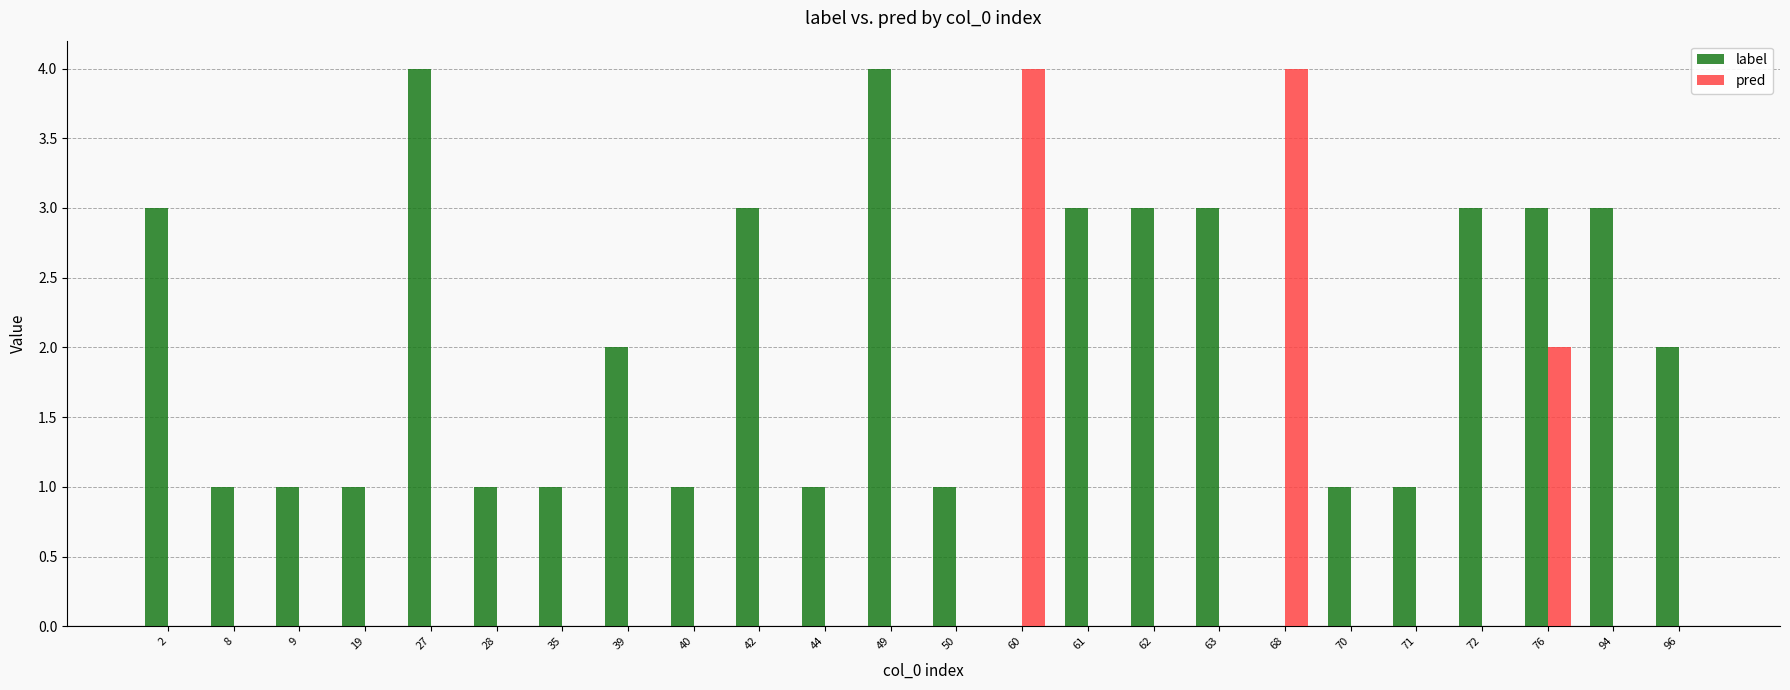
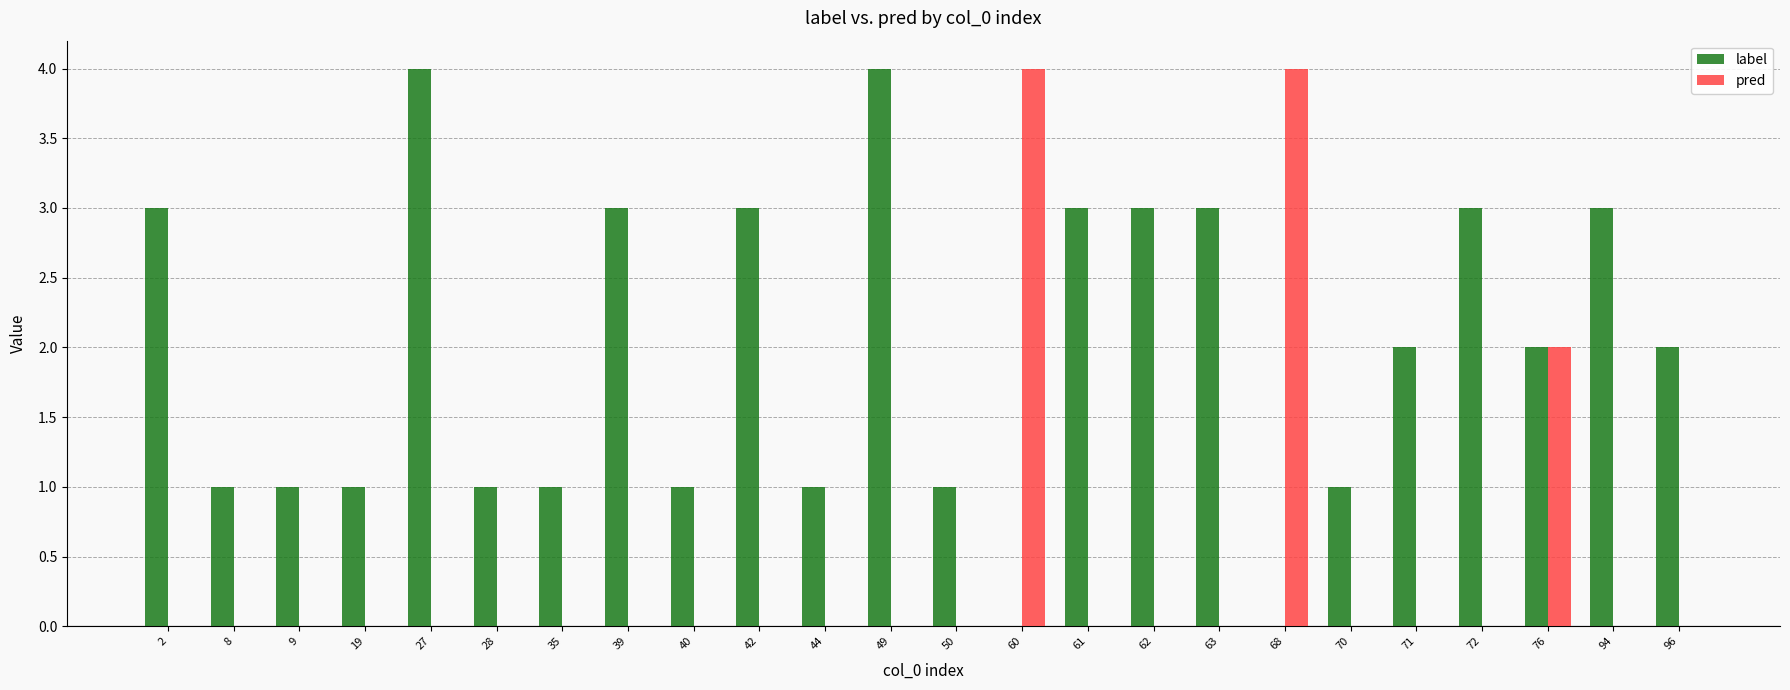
  {
    "label": {
      "2": 3,
      "8": 1,
      "9": 1,
      "19": 1,
      "27": 4,
      "28": 1,
      "35": 1,
-     "39": 2,
+     "39": 3,
      "40": 1,
      "42": 3,
      "44": 1,
      "49": 4,
      "50": 1,
      "60": 0,
      "61": 3,
      "62": 3,
      "63": 3,
      "68": 0,
      "70": 1,
-     "71": 1,
+     "71": 2,
      "72": 3,
-     "76": 3,
+     "76": 2,
      "94": 3,
      "96": 2
    },
    "pred": {
      "2": 0,
      "8": 0,
      "9": 0,
      "19": 0,
      "27": 0,
      "28": 0,
      "35": 0,
      "39": 0,
      "40": 0,
      "42": 0,
      "44": 0,
      "49": 0,
      "50": 0,
      "60": 4,
      "61": 0,
      "62": 0,
      "63": 0,
      "68": 4,
      "70": 0,
      "71": 0,
      "72": 0,
      "76": 2,
      "94": 0,
      "96": 0
    }
  }
